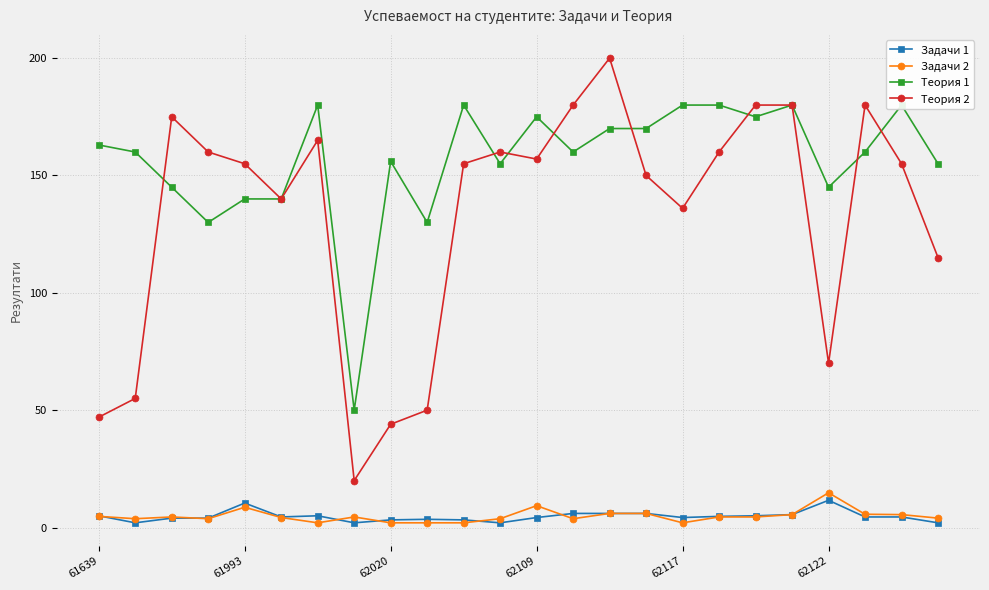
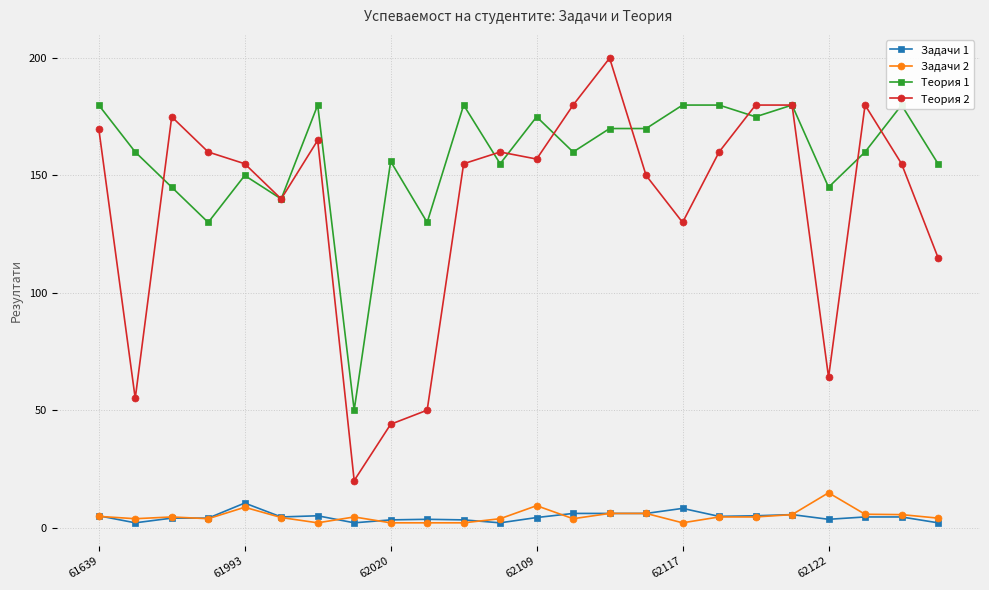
  {
    "Задачи 1": {
      "61993": 10,
      "62020": 3,
      "62109": 4,
-     "62117": 4,
-     "62122": 12
+     "62117": 8,
+     "62122": 4
    },
    "Задачи 2": {
      "61993": 9,
      "62020": 2,
      "62109": 9,
      "62117": 2,
      "62122": 15
    },
    "Теория 1": {
-     "61639": 163,
-     "61993": 140,
+     "61639": 180,
+     "61993": 150,
      "62020": 156,
      "62109": 175,
      "62117": 180,
      "62122": 145
    },
    "Теория 2": {
-     "61639": 47,
+     "61639": 170,
      "61993": 155,
      "62020": 44,
      "62109": 157,
-     "62117": 136,
-     "62122": 70
+     "62117": 130,
+     "62122": 64
    }
  }
